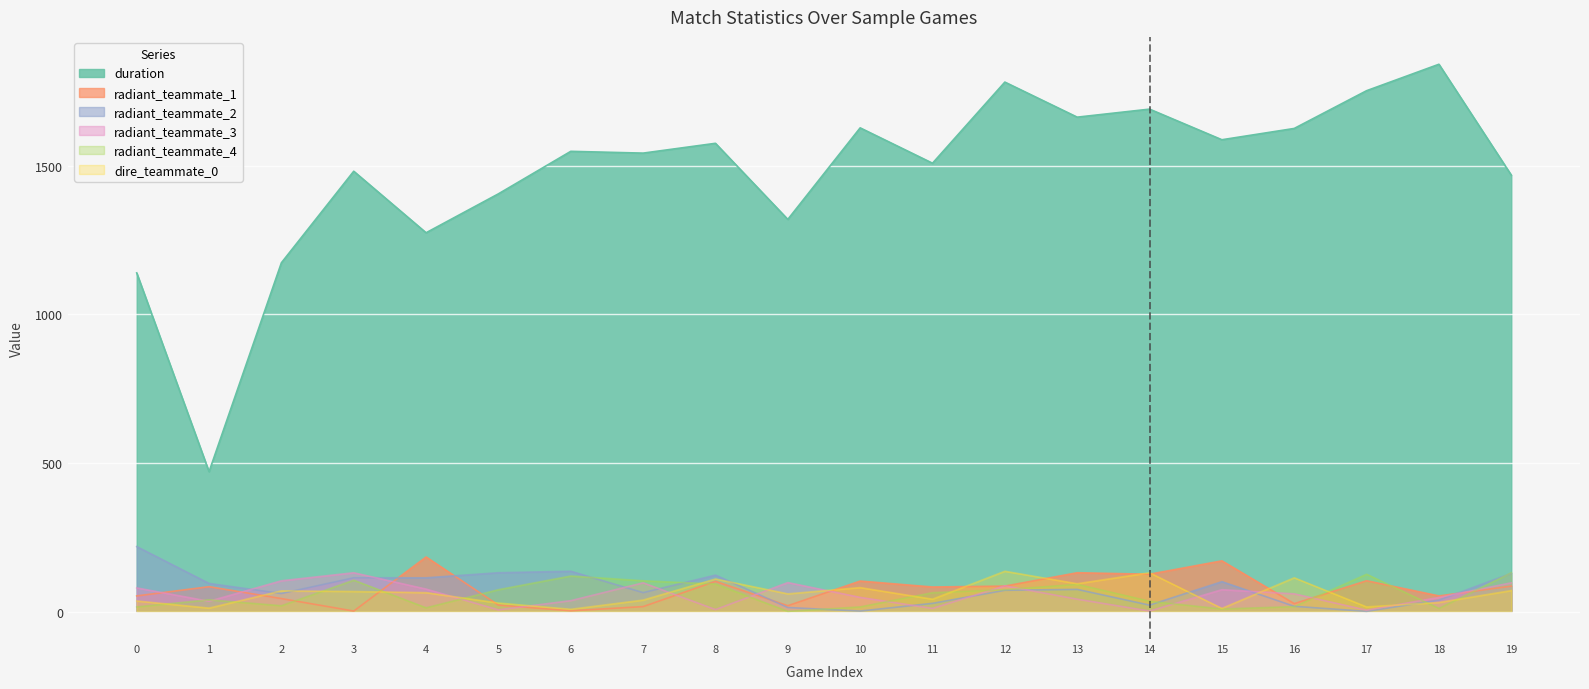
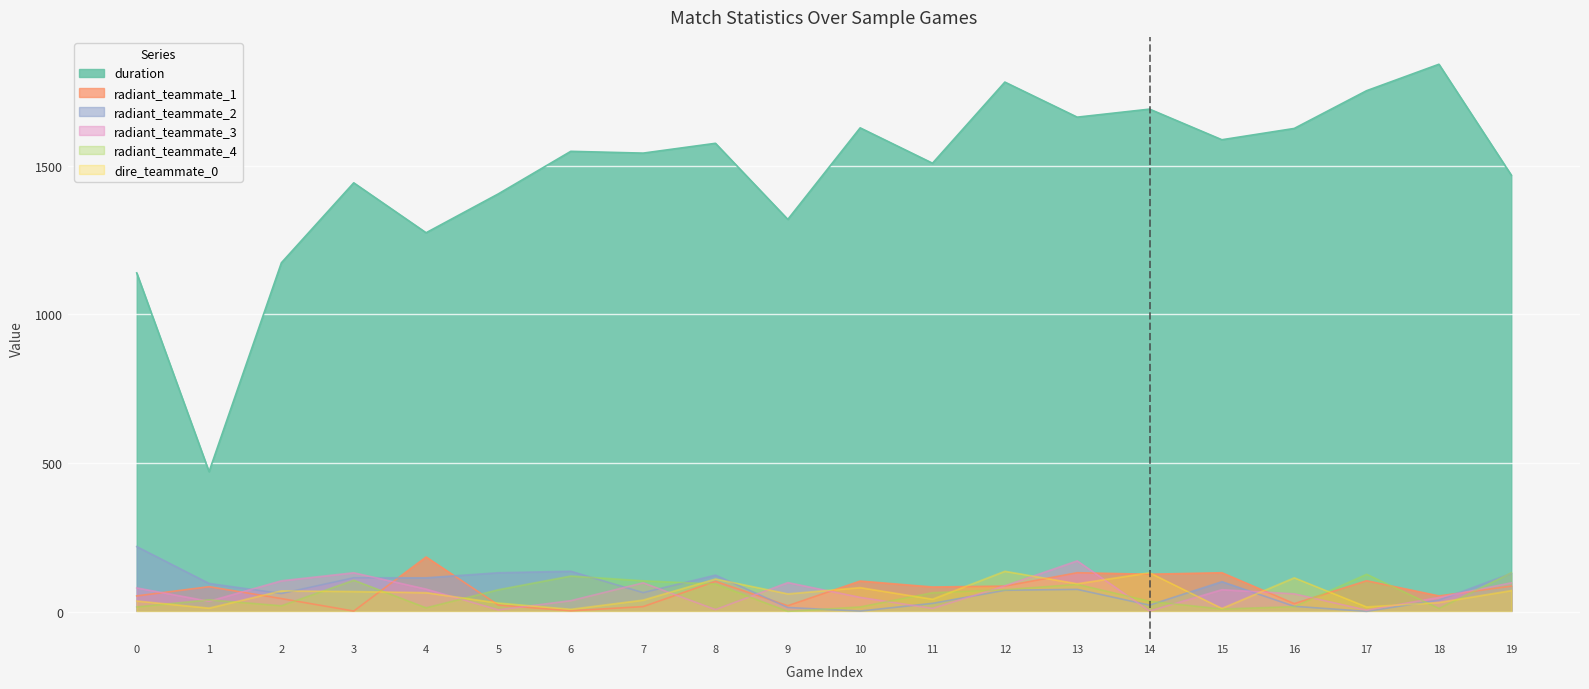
  {
    "duration": {
      "0": 1140,
      "1": 470,
      "2": 1170,
-     "3": 1480,
+     "3": 1440,
      "4": 1280,
      "5": 1410,
      "6": 1550,
      "7": 1540,
      "8": 1580,
      "9": 1320,
      "10": 1630,
      "11": 1510,
      "12": 1780,
      "13": 1660,
      "14": 1690,
      "15": 1590,
      "16": 1630,
      "17": 1750,
      "18": 1840,
      "19": 1470
    },
    "radiant_teammate_1": {
      "0": 50,
      "1": 80,
      "2": 40,
      "3": 0,
      "4": 180,
      "7": 20,
      "10": 100,
      "11": 80,
      "13": 130,
-     "15": 170,
+     "15": 130,
      "16": 30,
      "17": 100,
      "19": 90
    },
    "radiant_teammate_2": {
      "0": 220,
      "1": 100,
      "2": 60,
      "4": 110,
      "5": 130,
      "6": 140,
      "7": 60,
      "8": 120,
      "10": 0,
      "11": 30,
      "13": 80,
      "14": 20,
      "15": 100
    },
    "radiant_teammate_3": {
      "0": 80,
      "2": 100,
      "3": 130,
      "4": 80,
      "5": 10,
      "6": 40,
      "8": 10,
      "9": 100,
      "10": 50,
      "11": 10,
-     "13": 40,
+     "13": 170,
      "14": 0,
      "15": 70,
      "16": 60,
      "19": 100
    }
  }
